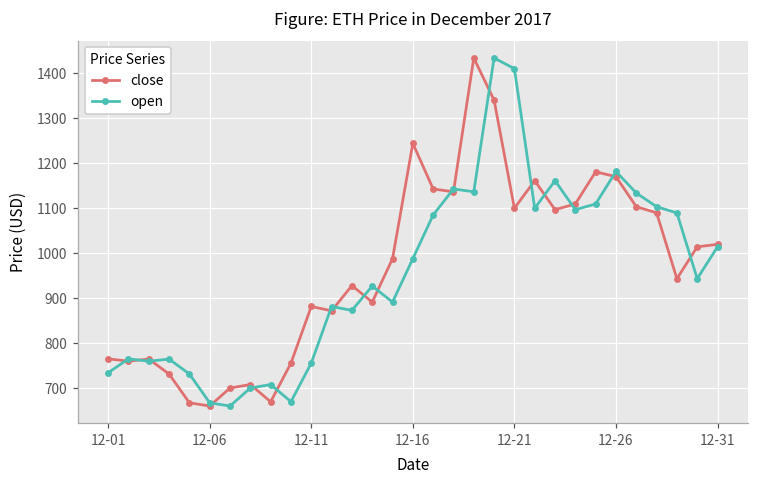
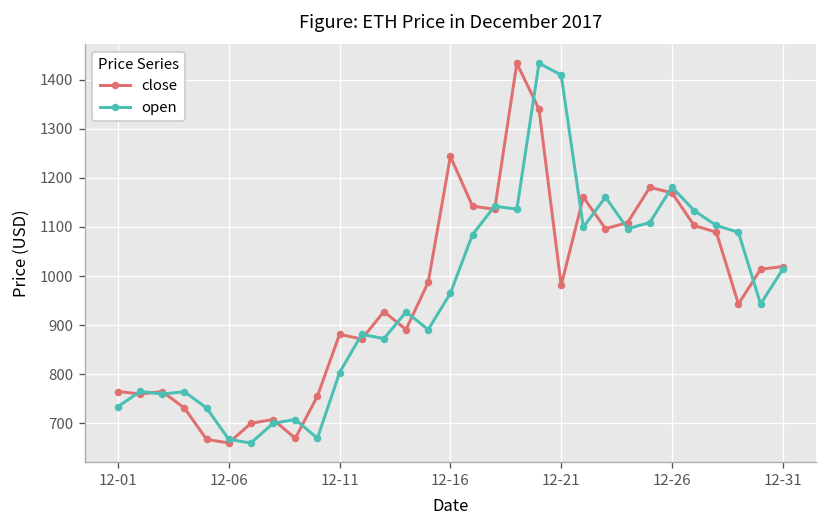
  {
    "close": {
      "12-01": 760,
      "12-06": 660,
      "12-11": 880,
      "12-16": 1240,
-     "12-21": 1100,
+     "12-21": 980,
      "12-26": 1170
    },
    "open": {
      "12-01": 730,
      "12-06": 670,
-     "12-11": 760,
-     "12-16": 990,
+     "12-11": 800,
+     "12-16": 970,
      "12-21": 1410,
      "12-26": 1180
    }
  }
